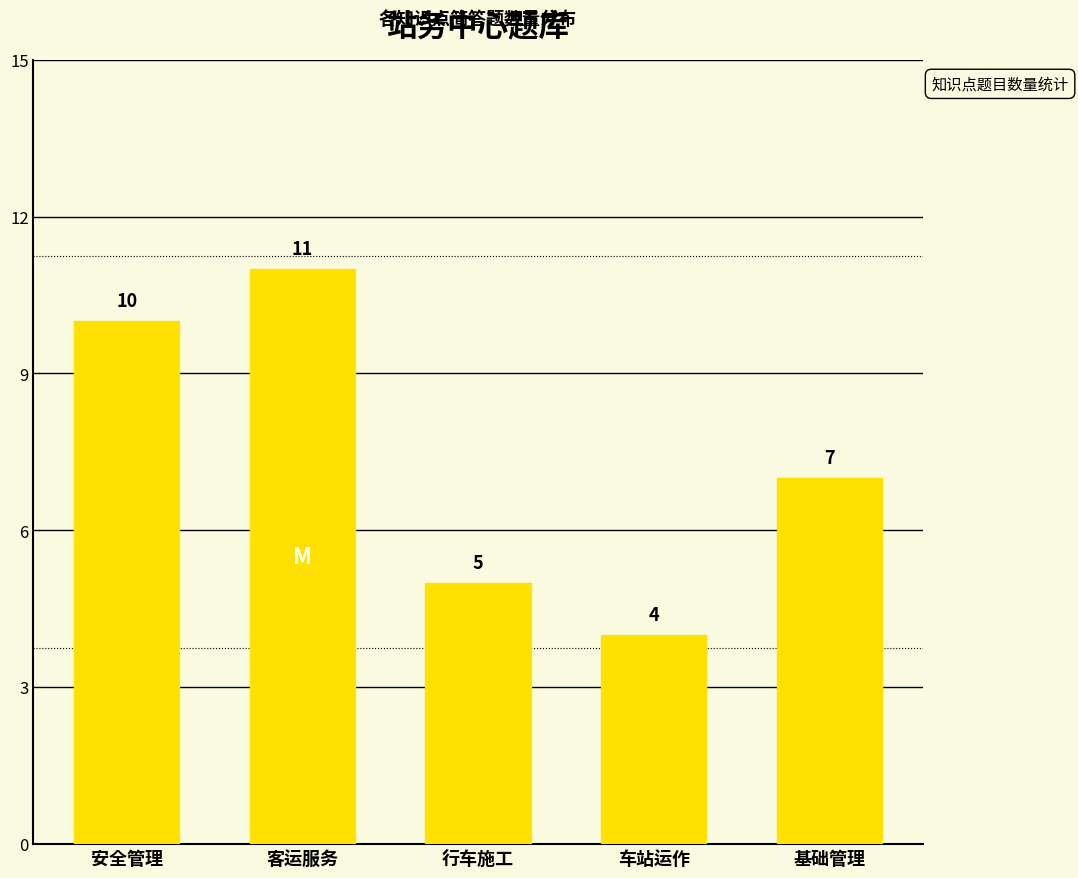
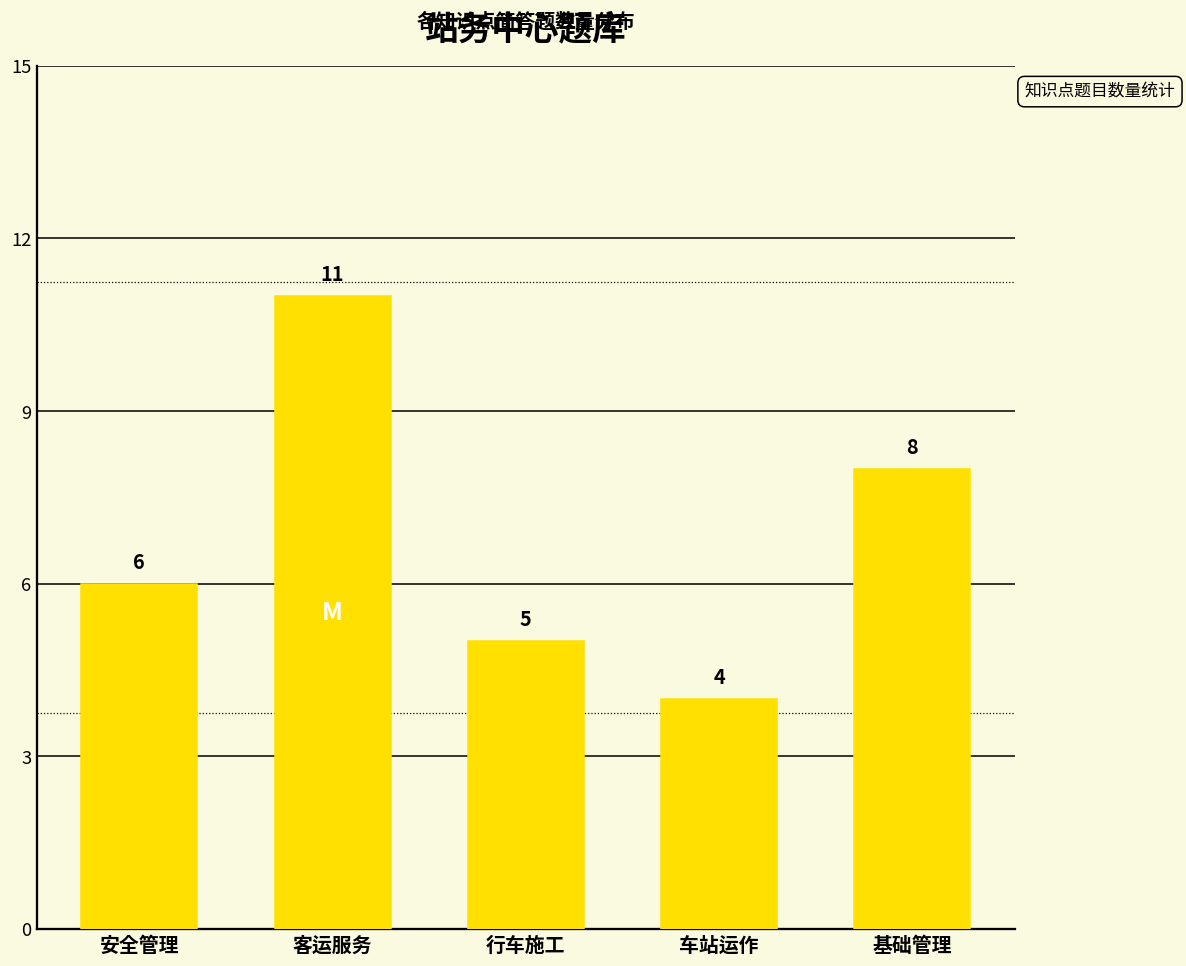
  {
-   "安全管理": 10,
+   "安全管理": 6,
    "客运服务": 11,
    "行车施工": 5,
    "车站运作": 4,
-   "基础管理": 7
+   "基础管理": 8
  }
